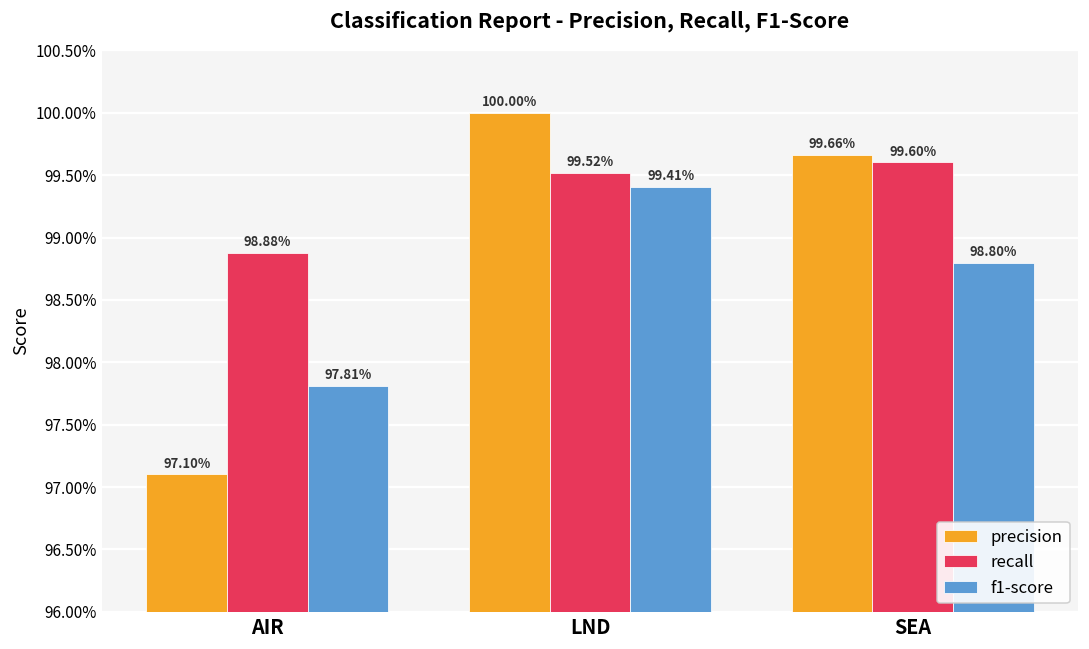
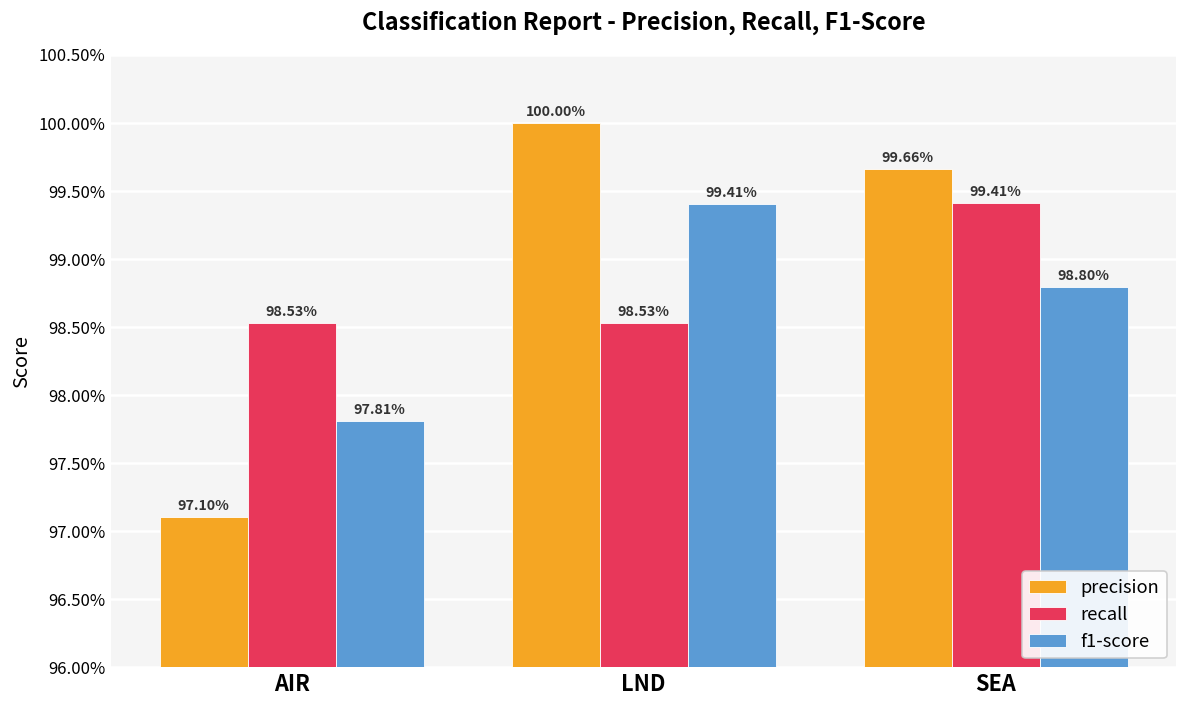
  {
    "precision": {
      "AIR": "97.10%",
      "LND": "100.00%",
      "SEA": "99.66%"
    },
    "recall": {
-     "AIR": "98.88%",
-     "LND": "99.52%",
-     "SEA": "99.60%"
+     "AIR": "98.53%",
+     "LND": "98.53%",
+     "SEA": "99.41%"
    },
    "f1-score": {
      "AIR": "97.81%",
      "LND": "99.41%",
      "SEA": "98.80%"
    }
  }
